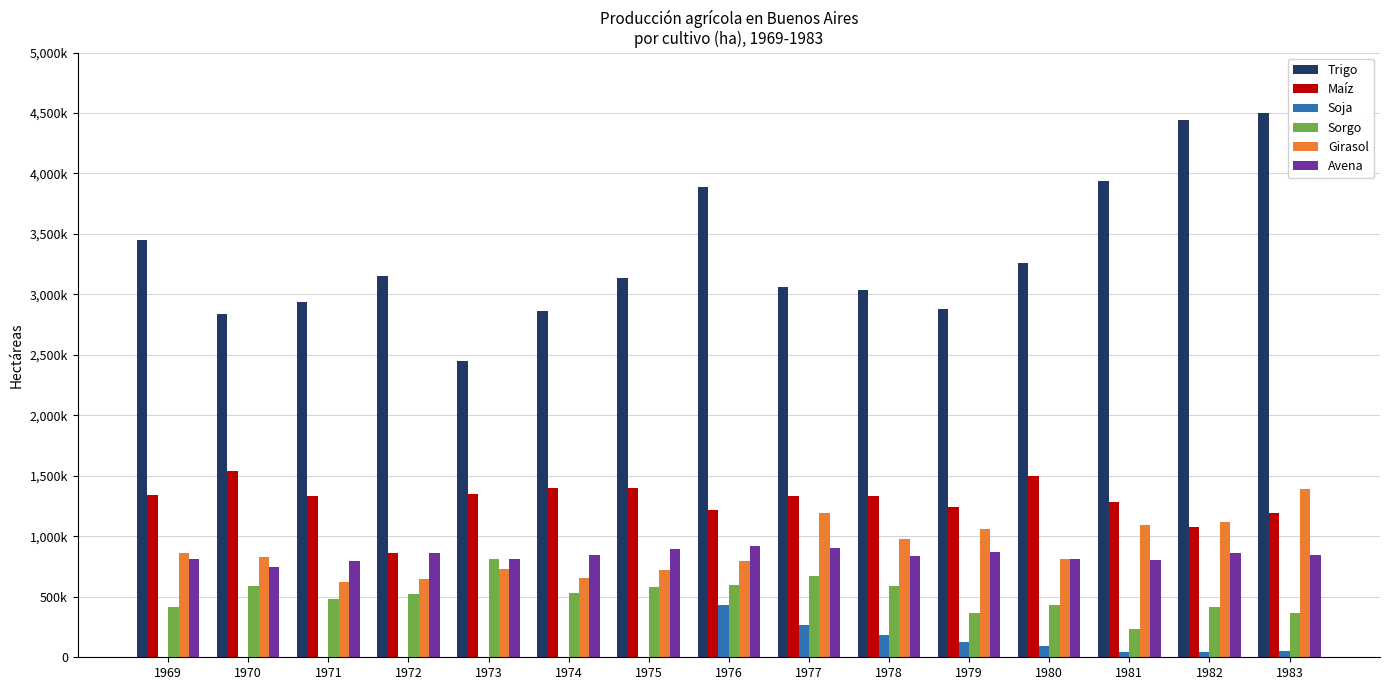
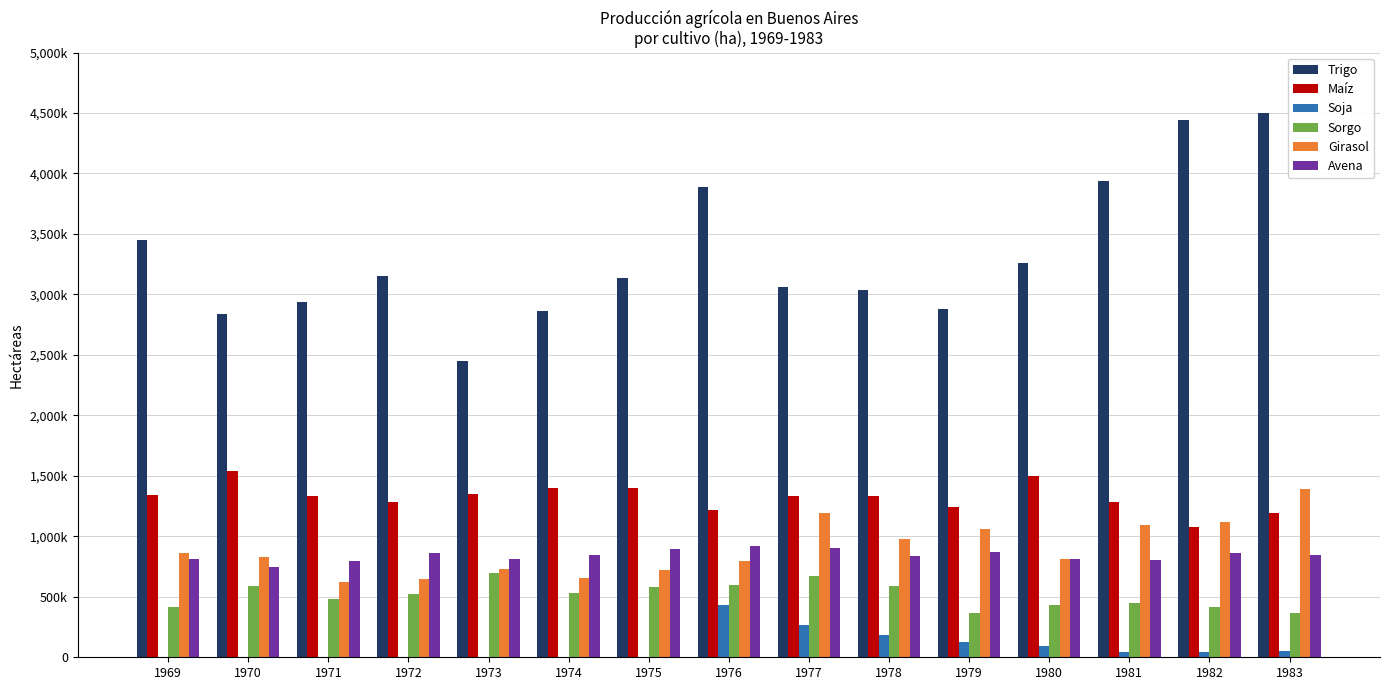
  {
    "Trigo": {
      "1969": "3,450,000",
      "1970": "2,840,000",
      "1971": "2,940,000",
      "1972": "3,150,000",
      "1973": "2,450,000",
      "1974": "2,870,000",
      "1975": "3,130,000",
      "1976": "3,880,000",
      "1977": "3,060,000",
      "1978": "3,040,000",
      "1979": "2,880,000",
      "1980": "3,260,000",
      "1981": "3,940,000",
      "1982": "4,450,000",
      "1983": "4,500,000"
    },
    "Maíz": {
      "1969": "1,340,000",
      "1970": "1,540,000",
      "1971": "1,340,000",
-     "1972": "860,000",
+     "1972": "1,280,000",
      "1973": "1,350,000",
      "1974": "1,400,000",
      "1975": "1,400,000",
      "1976": "1,220,000",
      "1977": "1,330,000",
      "1978": "1,330,000",
      "1979": "1,240,000",
      "1980": "1,500,000",
      "1981": "1,280,000",
      "1982": "1,080,000",
      "1983": "1,200,000"
    },
    "Soja": {
      "1969": "0",
      "1970": "0",
      "1971": "0",
      "1972": "0",
      "1973": "0",
      "1974": "0",
      "1975": "0",
      "1976": "440,000",
      "1977": "270,000",
      "1978": "190,000",
      "1979": "130,000",
      "1980": "90,000",
      "1981": "50,000",
      "1982": "40,000",
      "1983": "50,000"
    },
    "Sorgo": {
      "1969": "420,000",
      "1970": "590,000",
      "1971": "480,000",
      "1972": "520,000",
-     "1973": "810,000",
+     "1973": "690,000",
      "1974": "530,000",
      "1975": "580,000",
      "1976": "600,000",
      "1977": "670,000",
      "1978": "590,000",
      "1979": "370,000",
      "1980": "440,000",
-     "1981": "230,000",
+     "1981": "450,000",
      "1982": "420,000",
      "1983": "370,000"
    },
    "Girasol": {
      "1969": "870,000",
      "1970": "830,000",
      "1971": "620,000",
      "1972": "640,000",
      "1973": "730,000",
      "1974": "650,000",
      "1975": "730,000",
      "1976": "800,000",
      "1977": "1,200,000",
      "1978": "980,000",
      "1979": "1,060,000",
      "1980": "810,000",
      "1981": "1,090,000",
      "1982": "1,120,000",
      "1983": "1,390,000"
    },
    "Avena": {
      "1969": "810,000",
      "1970": "750,000",
      "1971": "800,000",
      "1972": "860,000",
      "1973": "810,000",
      "1974": "850,000",
      "1975": "900,000",
      "1976": "920,000",
      "1977": "900,000",
      "1978": "830,000",
      "1979": "870,000",
      "1980": "810,000",
      "1981": "810,000",
      "1982": "860,000",
      "1983": "850,000"
    }
  }
